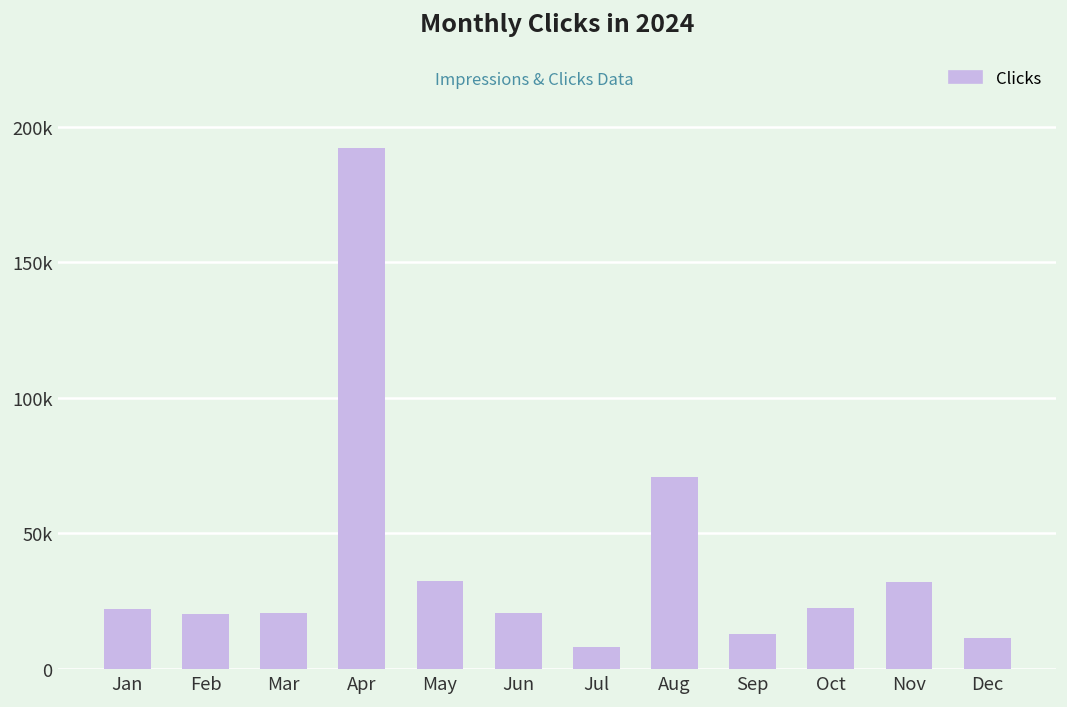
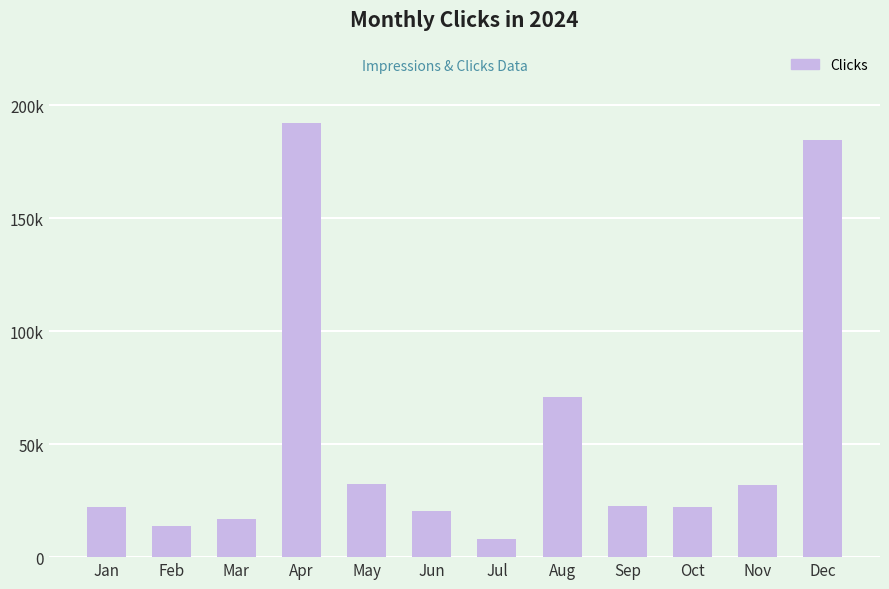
  {
    "Jan": 22000,
-   "Feb": 20000,
-   "Mar": 21000,
+   "Feb": 14000,
+   "Mar": 17000,
    "Apr": 192000,
    "May": 32000,
    "Jun": 21000,
    "Jul": 8000,
    "Aug": 71000,
-   "Sep": 13000,
+   "Sep": 23000,
    "Oct": 22000,
    "Nov": 32000,
-   "Dec": 11000
+   "Dec": 185000
  }
